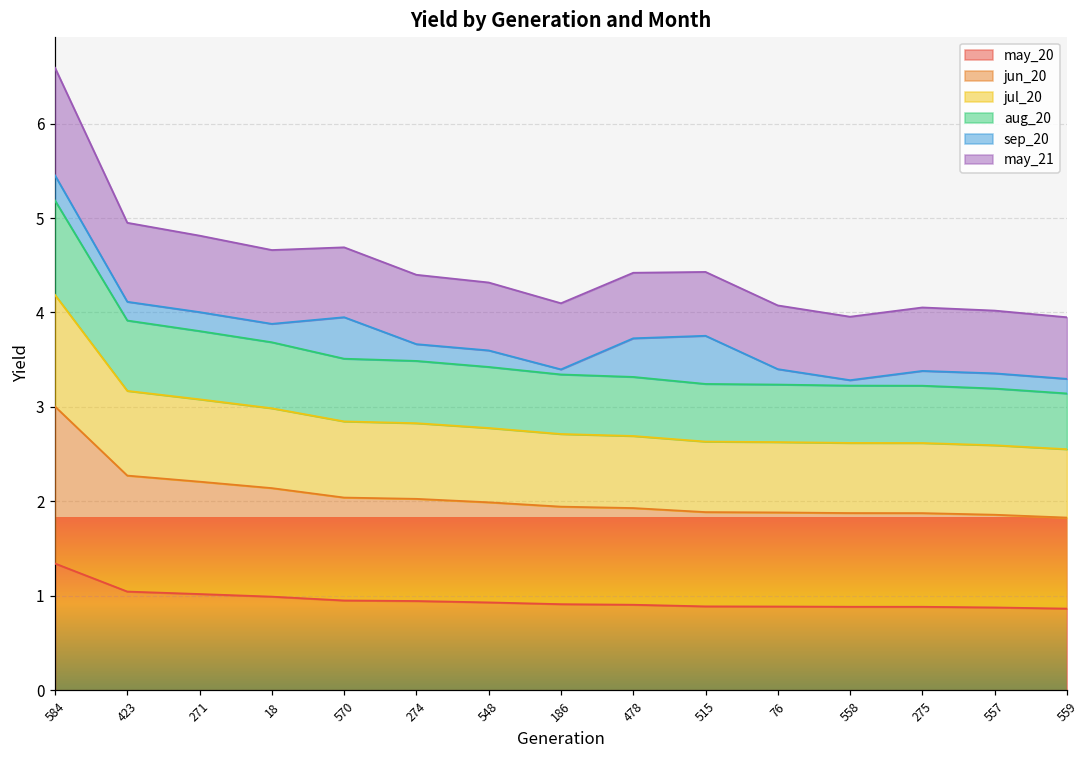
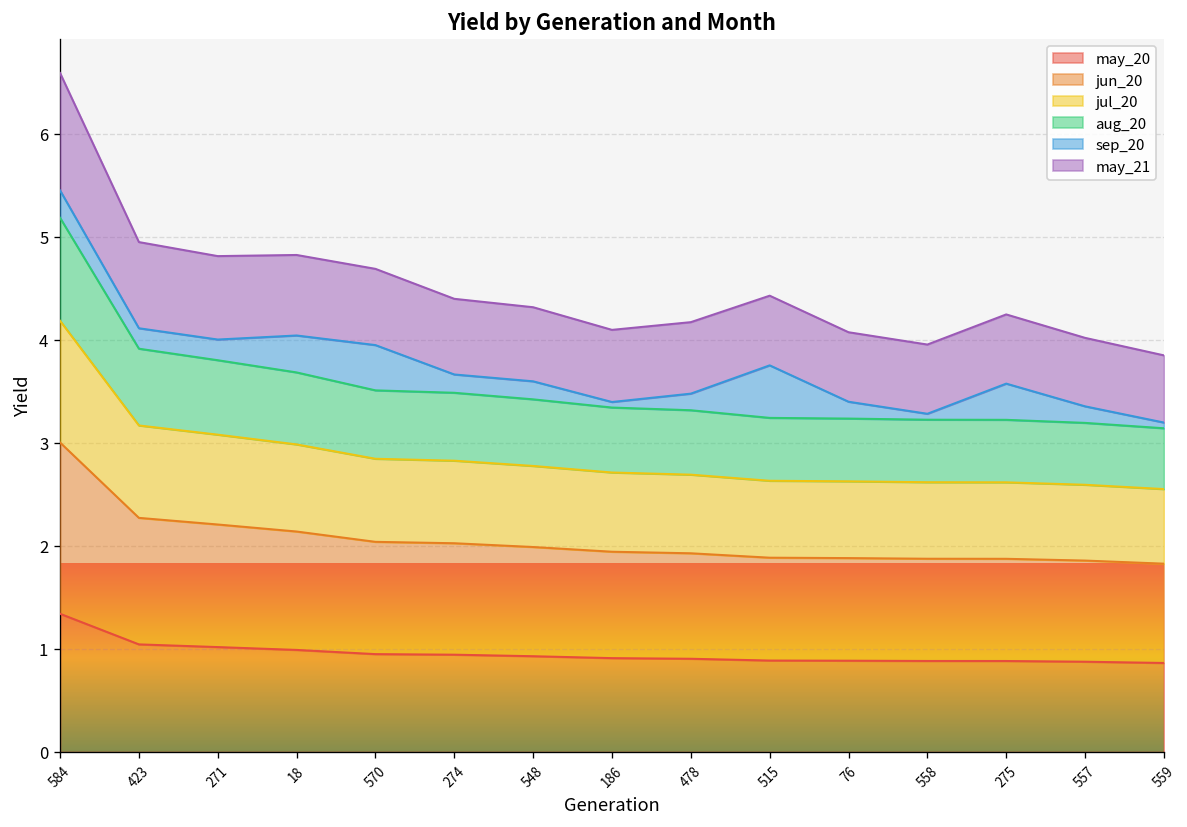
  {
    "aug_20": {
      "584": 1.0,
      "423": 0.7,
      "271": 0.7,
      "18": 0.7,
      "570": 0.7,
      "274": 0.7,
      "548": 0.6,
      "186": 0.6,
      "478": 0.6,
      "515": 0.6,
      "76": 0.6,
      "558": 0.6,
      "275": 0.6,
      "557": 0.6,
      "559": 0.6
    },
    "sep_20": {
      "584": 0.3,
      "423": 0.2,
      "271": 0.2,
-     "18": 0.2,
+     "18": 0.4,
      "570": 0.4,
      "274": 0.2,
      "548": 0.2,
      "186": 0.1,
-     "478": 0.4,
+     "478": 0.2,
      "515": 0.5,
      "76": 0.2,
      "558": 0.1,
-     "275": 0.2,
+     "275": 0.4,
      "557": 0.2,
-     "559": 0.2
+     "559": 0.1
    },
    "may_21": {
      "584": 1.1,
      "423": 0.8,
      "271": 0.8,
      "18": 0.8,
      "570": 0.7,
      "274": 0.7,
      "548": 0.7,
      "186": 0.7,
      "478": 0.7,
      "515": 0.7,
      "76": 0.7,
      "558": 0.7,
      "275": 0.7,
      "557": 0.7,
      "559": 0.7
    }
  }
